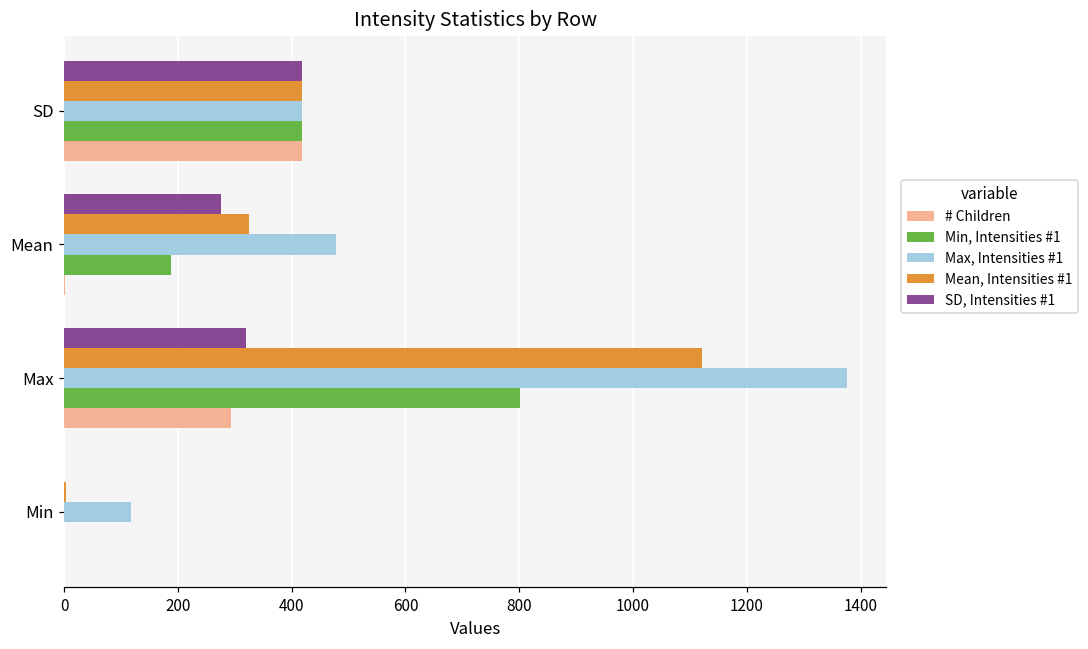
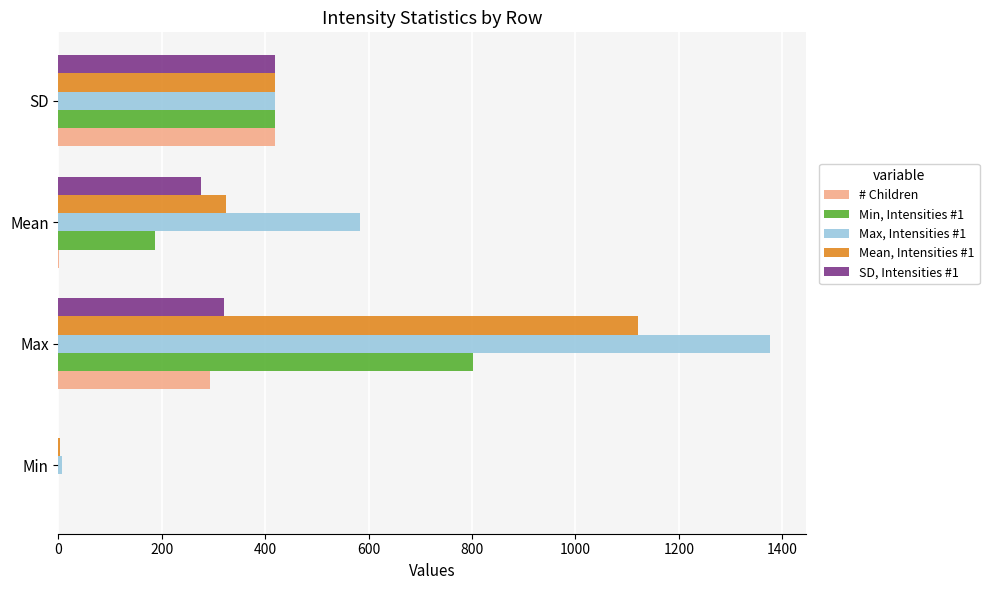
  {
    "# Children": {
      "SD": 420,
      "Max": 290,
      "Min": 0
    },
    "Min, Intensities #1": {
      "SD": 420,
      "Mean": 190,
      "Max": 800,
      "Min": 0
    },
    "Max, Intensities #1": {
      "SD": 420,
-     "Mean": 480,
+     "Mean": 580,
      "Max": 1380,
-     "Min": 120
+     "Min": 10
    },
    "Mean, Intensities #1": {
      "SD": 420,
      "Mean": 320,
      "Max": 1120
    },
    "SD, Intensities #1": {
      "SD": 420,
      "Mean": 280,
      "Max": 320,
      "Min": 0
    }
  }
